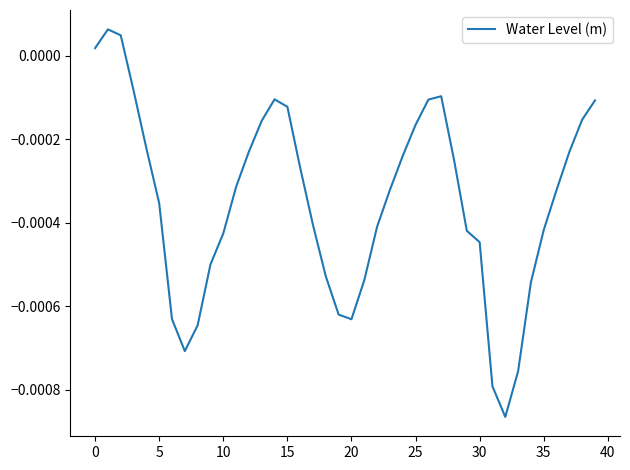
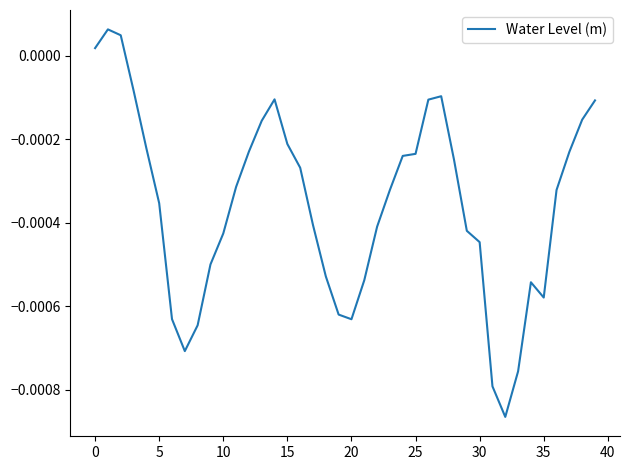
  {
    "0": 0.00002,
    "5": -0.00035,
    "10": -0.00043,
-   "15": -0.00012,
+   "15": -0.00021,
    "20": -0.00063,
-   "25": -0.00017,
+   "25": -0.00024,
    "30": -0.00045,
-   "35": -0.00042
+   "35": -0.00058
  }
